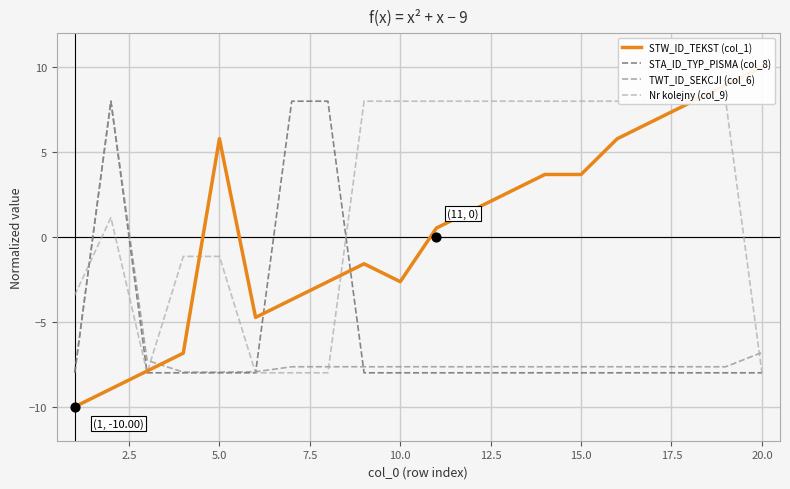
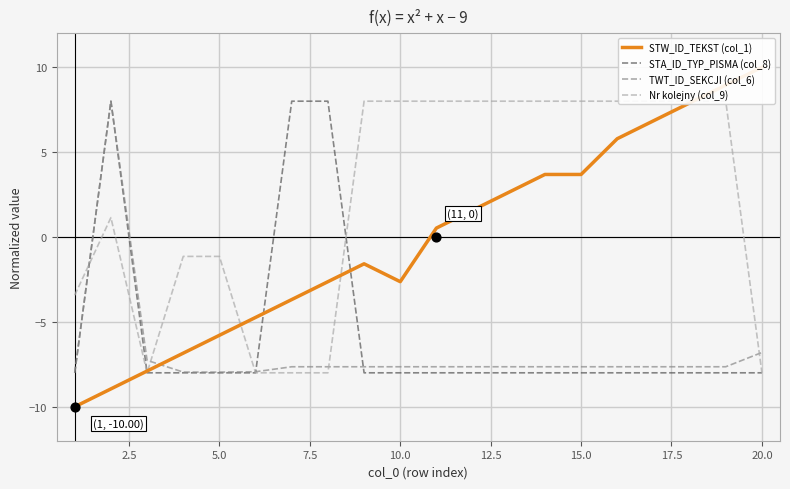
  {
    "STW_ID_TEKST (col_1)": {
-     "5.0": 5.8,
+     "5.0": -5.8,
      "10.0": -2.6,
      "15.0": 3.7
    },
    "STA_ID_TYP_PISMA (col_8)": {
      "10.0": -8.0,
      "15.0": -8.0
    }
  }
